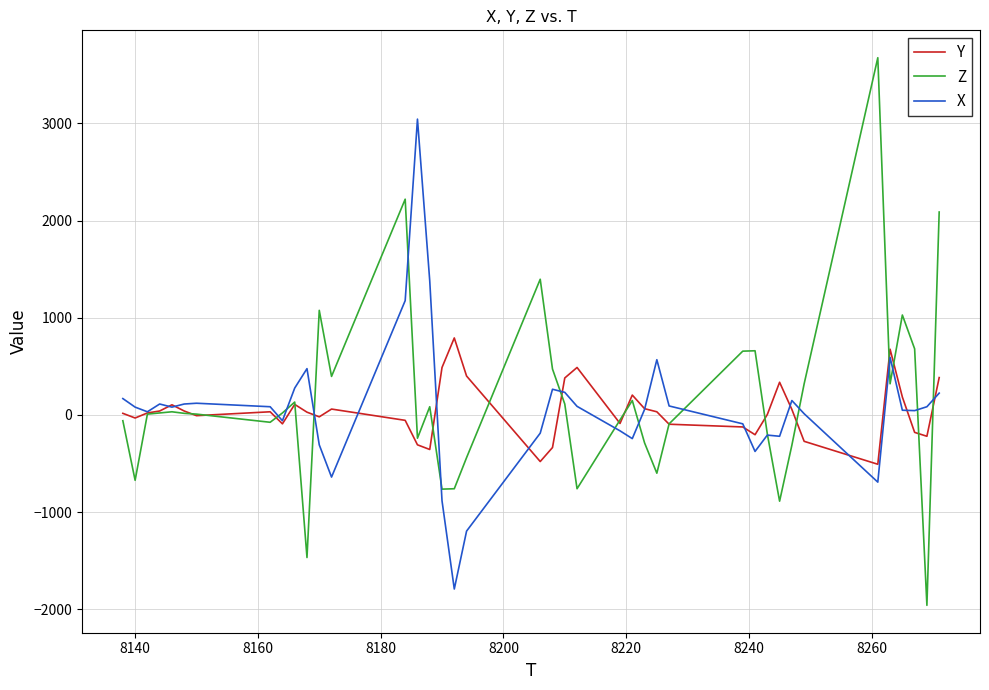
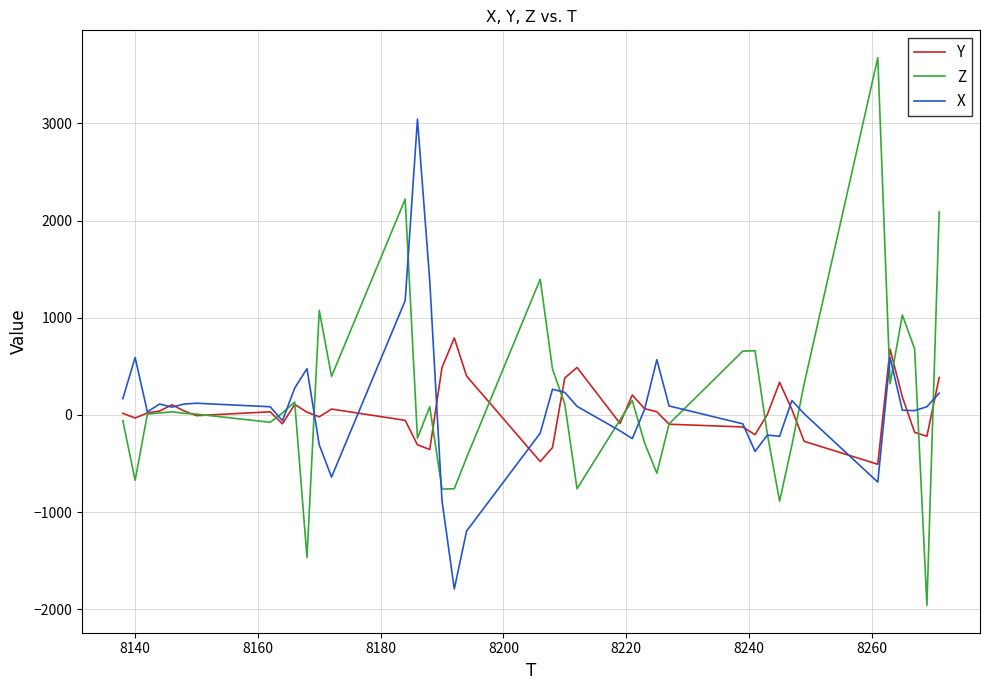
  {
    "Y": {
      "8140": 0
    },
    "Z": {
      "8140": -700
    },
    "X": {
-     "8140": 100
+     "8140": 600
    }
  }
